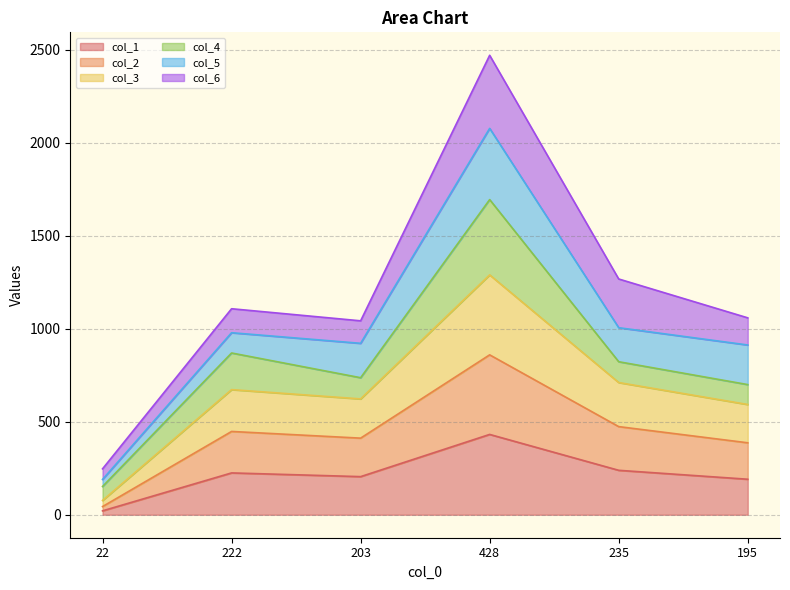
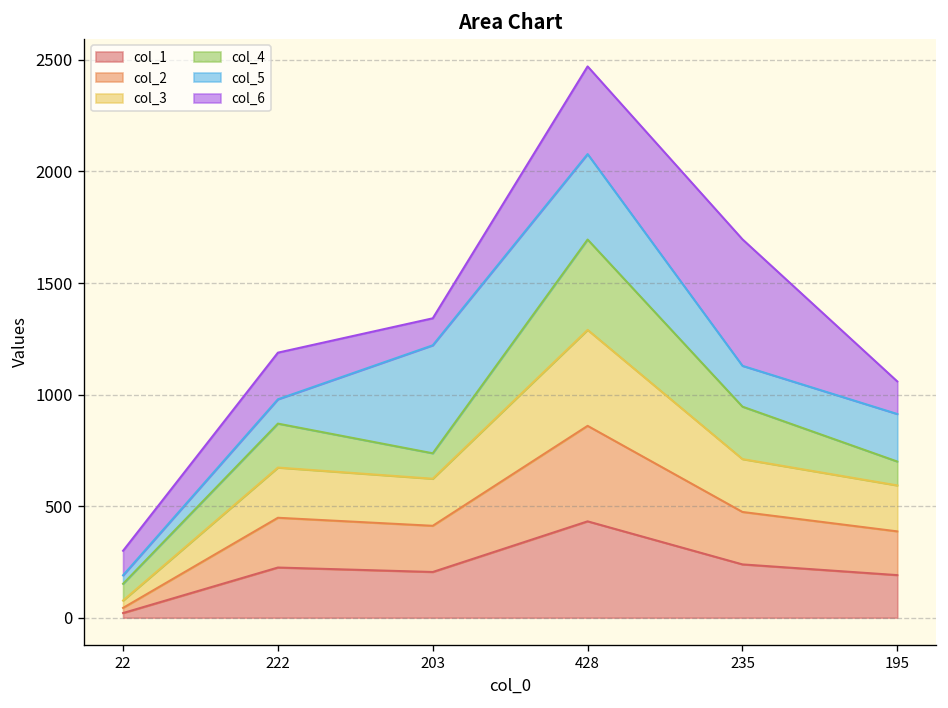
  {
    "col_4": {
      "22": 80,
      "222": 200,
      "203": 110,
      "428": 410,
-     "235": 110,
+     "235": 240,
      "195": 110
    },
    "col_5": {
      "22": 40,
      "222": 110,
-     "203": 190,
+     "203": 480,
      "428": 380,
      "235": 180,
      "195": 210
    },
    "col_6": {
-     "22": 60,
-     "222": 130,
+     "22": 110,
+     "222": 210,
      "203": 120,
      "428": 390,
-     "235": 260,
+     "235": 570,
      "195": 150
    }
  }
